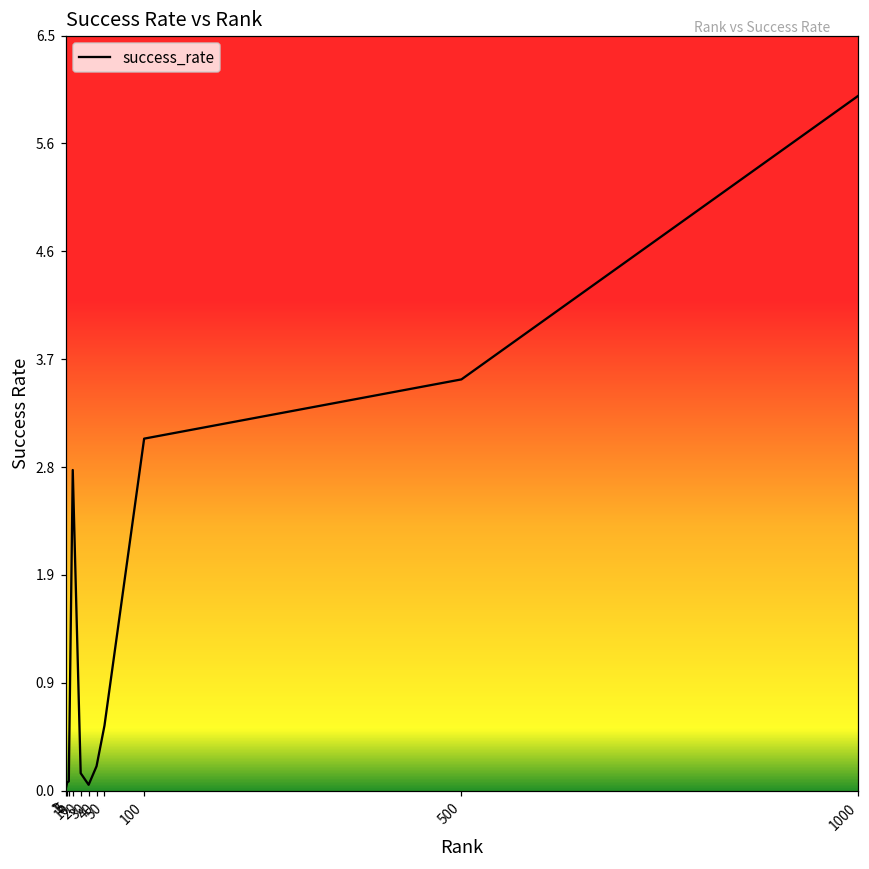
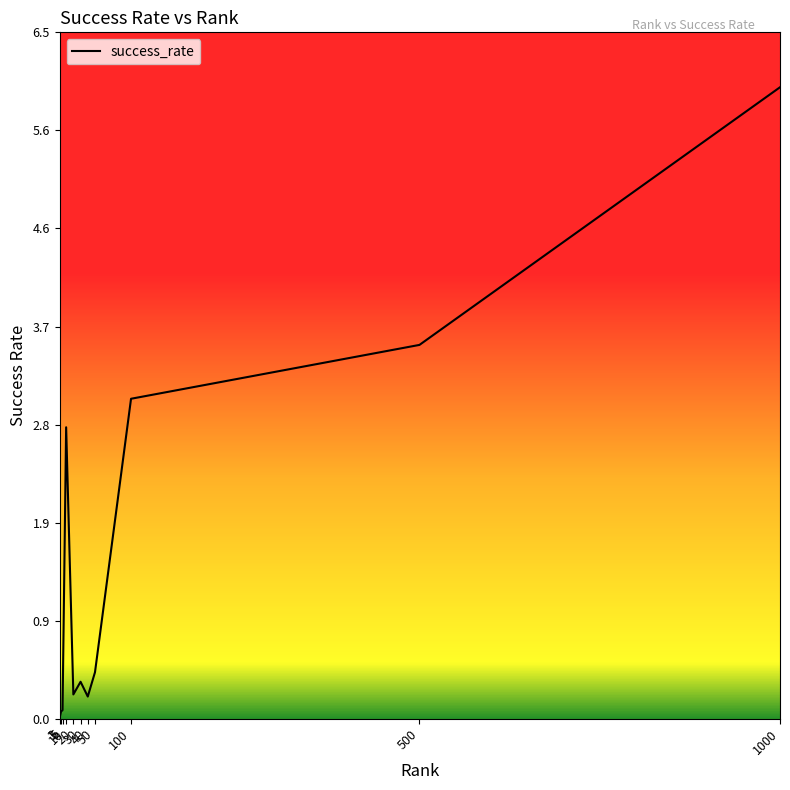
  {
    "1": 0.01,
    "3": 0.07,
    "5": 0.08,
    "10": 2.76,
-   "20": 0.15,
-   "30": 0.05,
+   "20": 0.23,
+   "30": 0.35,
    "40": 0.21,
-   "50": 0.56,
+   "50": 0.44,
    "100": 3.03,
    "500": 3.54,
    "1000": 5.98
  }
